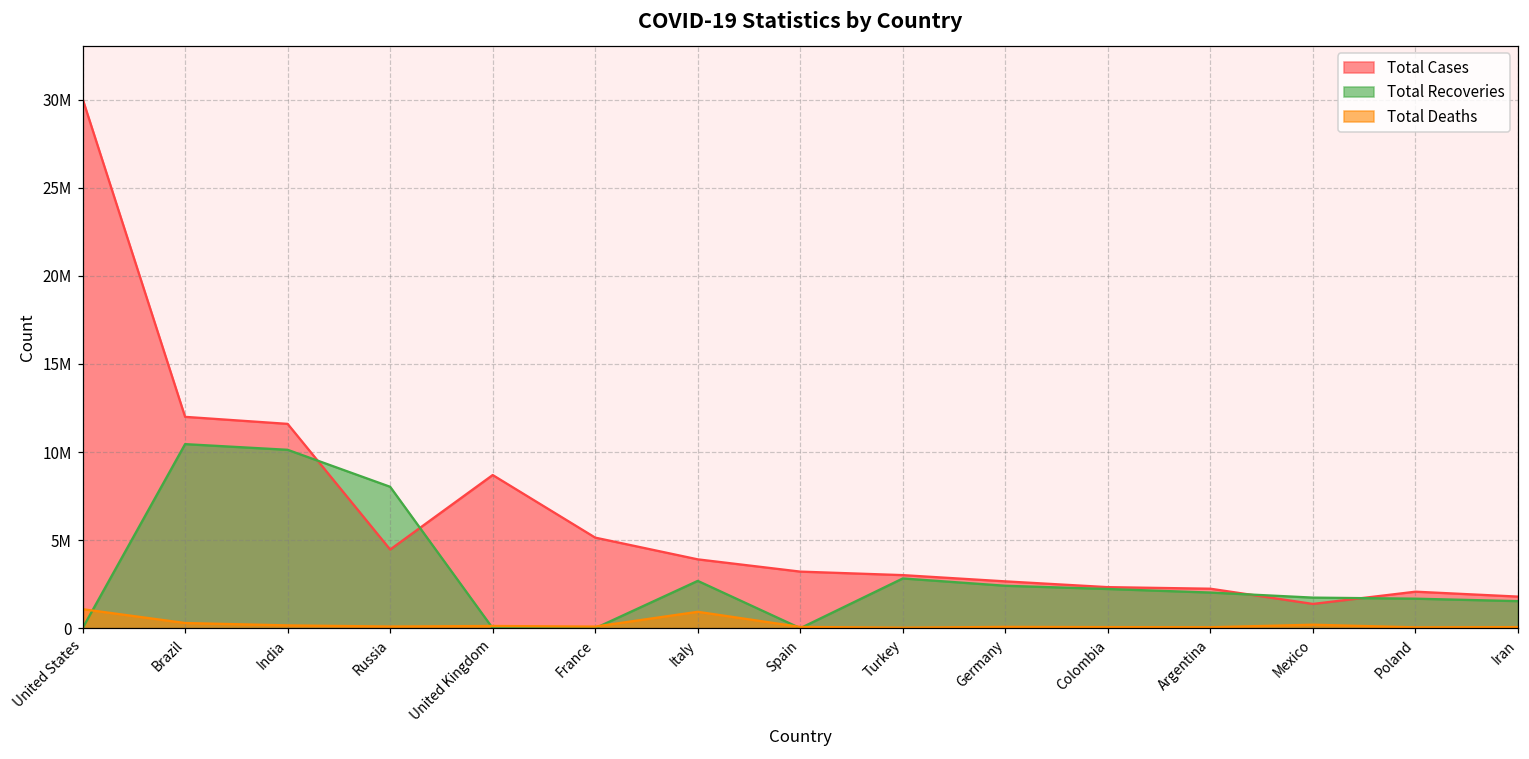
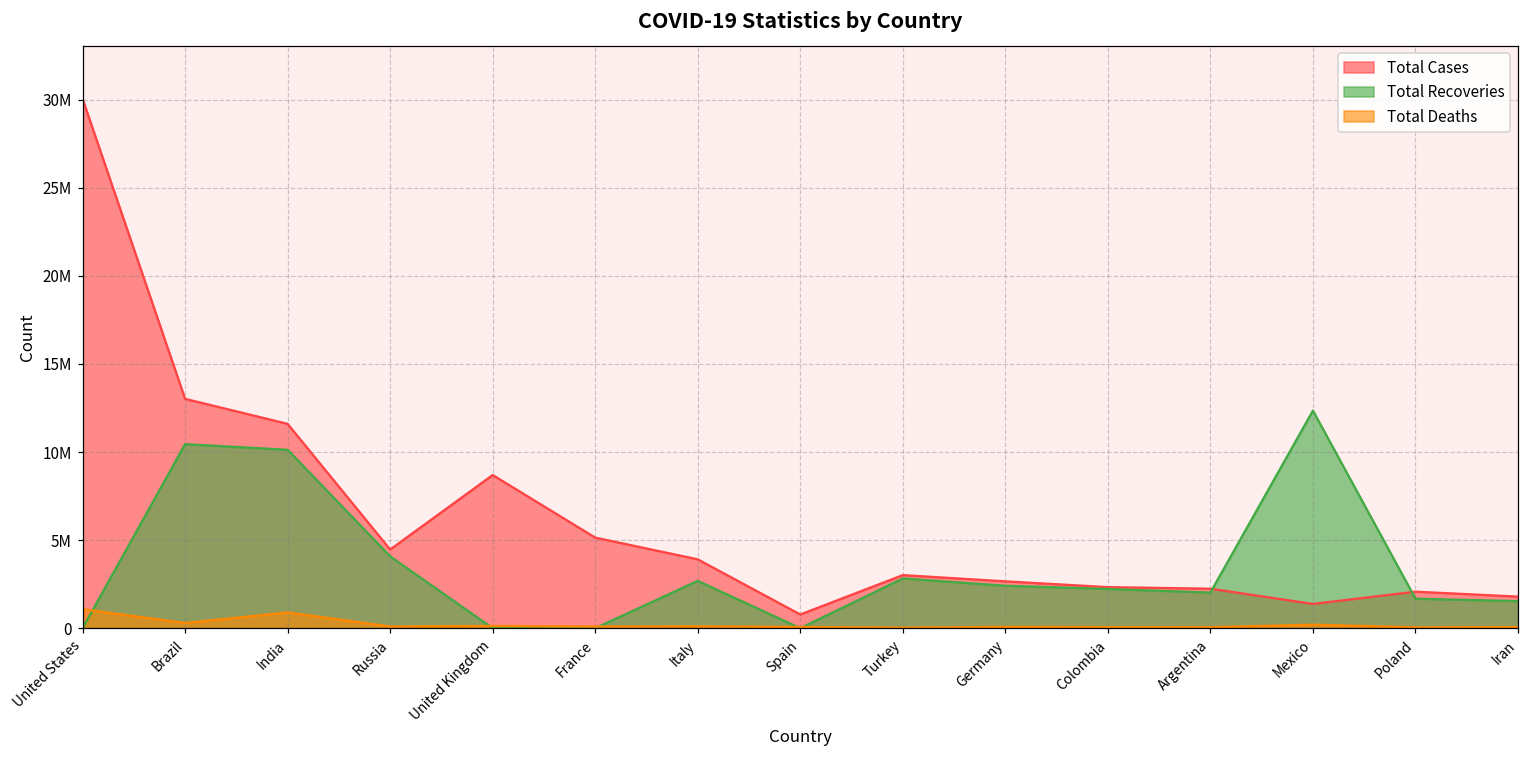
  {
    "Total Cases": {
      "United States": 30100000,
-     "Brazil": 12000000,
+     "Brazil": 13000000,
      "India": 11600000,
      "Russia": 4500000,
      "United Kingdom": 8700000,
      "France": 5100000,
      "Italy": 3900000,
-     "Spain": 3200000,
+     "Spain": 800000,
      "Turkey": 3000000,
      "Germany": 2700000,
      "Argentina": 2200000,
      "Mexico": 1400000,
      "Poland": 2100000,
      "Iran": 1800000
    },
    "Total Recoveries": {
      "United States": 0,
      "Brazil": 10400000,
      "India": 10100000,
-     "Russia": 8000000,
+     "Russia": 4100000,
      "Italy": 2700000,
      "Turkey": 2800000,
      "Germany": 2400000,
      "Argentina": 2000000,
-     "Mexico": 1700000,
+     "Mexico": 12400000,
      "Poland": 1700000,
      "Iran": 1500000
    },
    "Total Deaths": {
      "United States": 1100000,
      "Brazil": 300000,
-     "India": 200000,
+     "India": 900000,
      "Russia": 100000,
-     "Italy": 900000,
+     "Italy": 100000,
      "Turkey": 0,
      "Germany": 100000,
      "Colombia": 100000,
      "Argentina": 100000,
      "Mexico": 200000,
      "Poland": 0,
      "Iran": 100000
    }
  }
